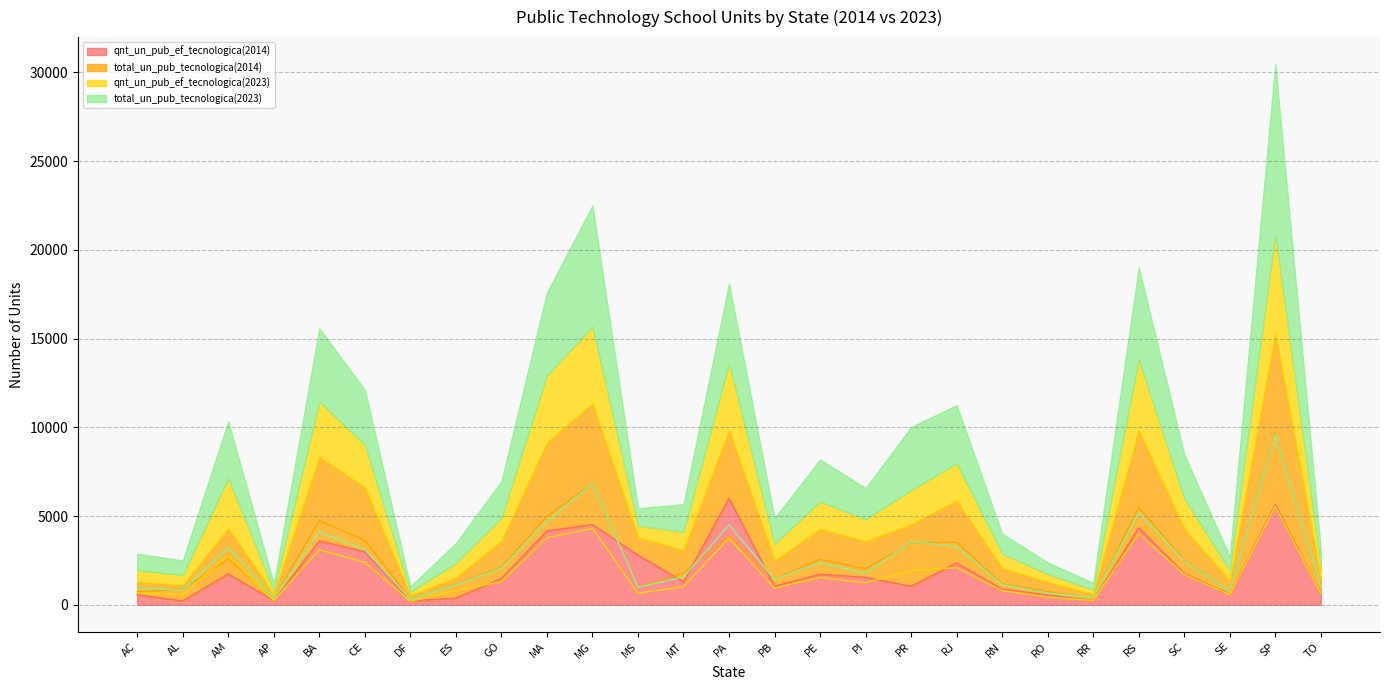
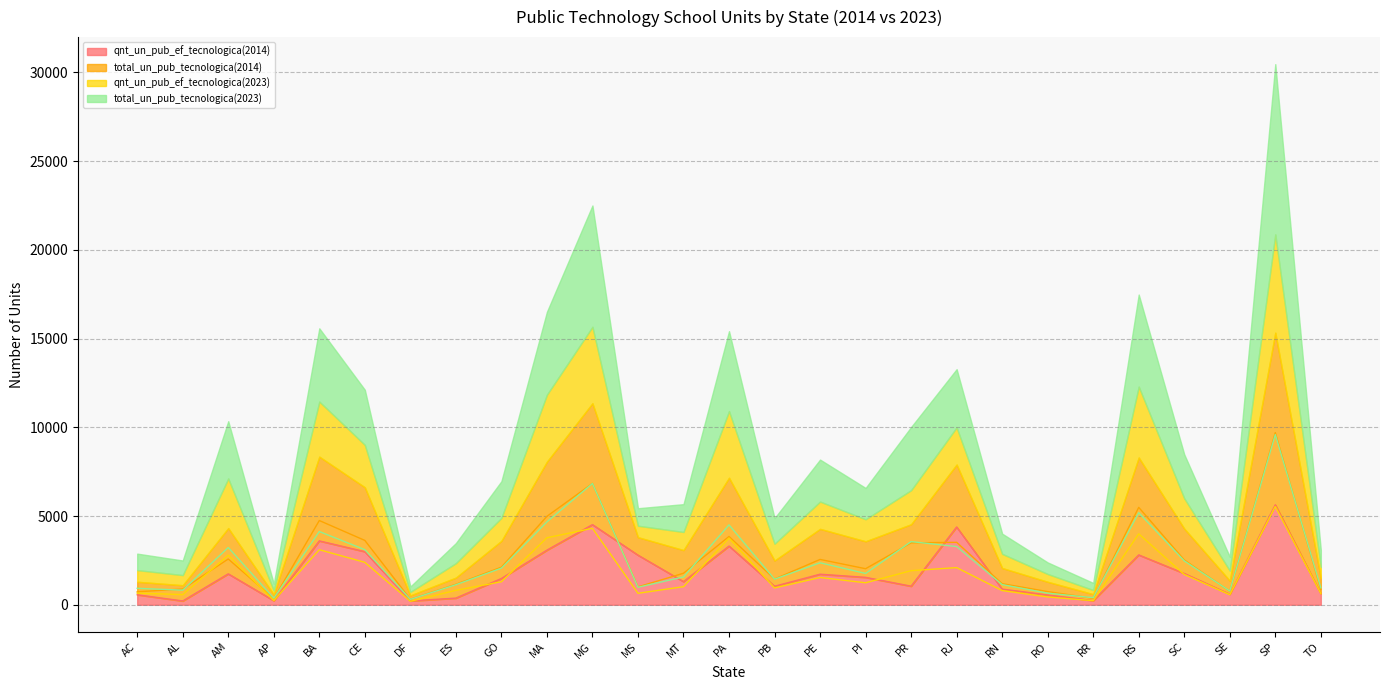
  {
    "qnt_un_pub_ef_tecnologica(2014)": {
      "AL": 200,
      "AM": 1700,
      "BA": 3600,
      "ES": 400,
      "GO": 1500,
-     "MA": 4200,
+     "MA": 3100,
      "MG": 4500,
      "MS": 2800,
      "MT": 1300,
-     "PA": 6000,
+     "PA": 3300,
      "PE": 1700,
      "PI": 1500,
      "PR": 1000,
-     "RJ": 2400,
-     "RS": 4300
+     "RJ": 4400,
+     "RS": 2800
    }
  }
